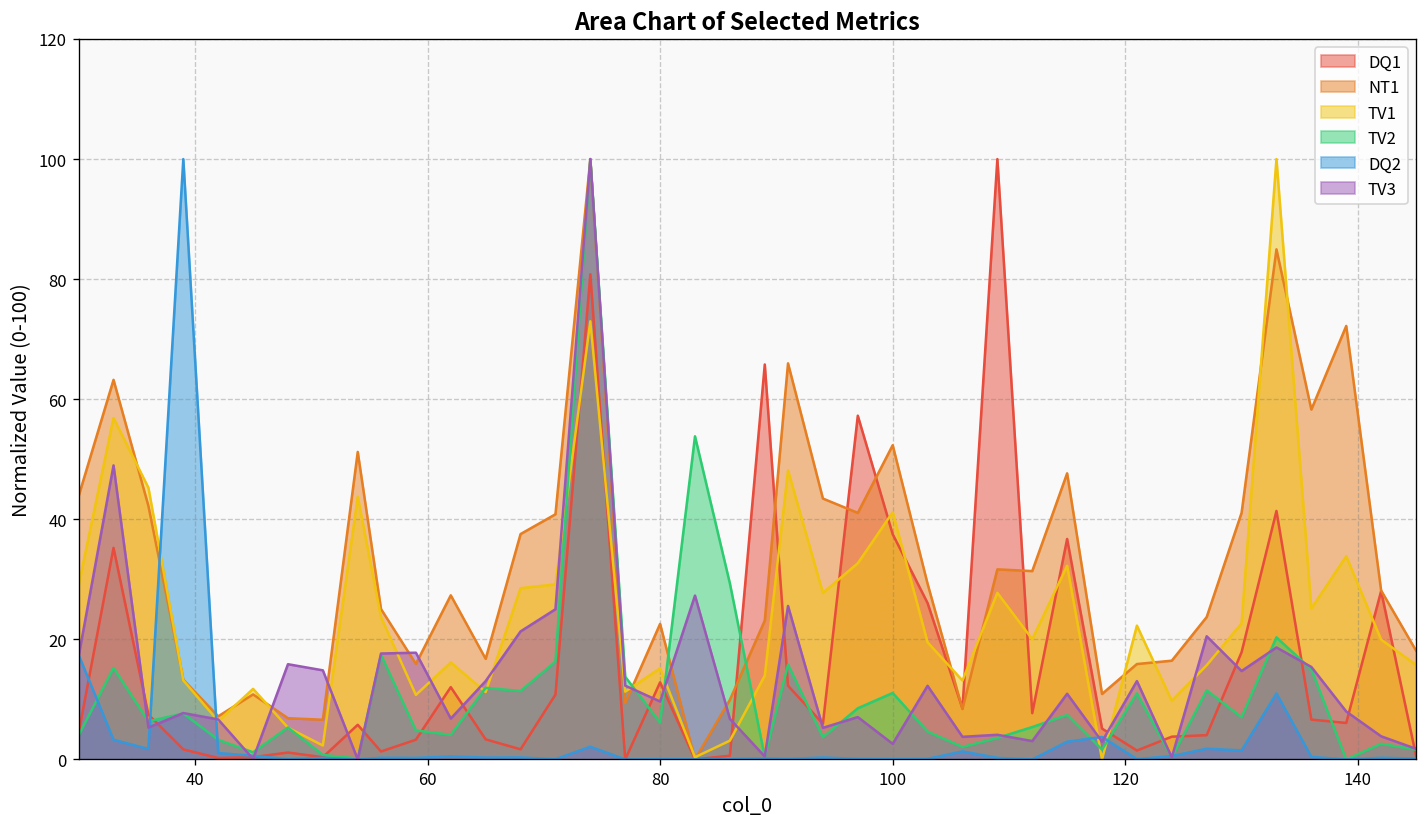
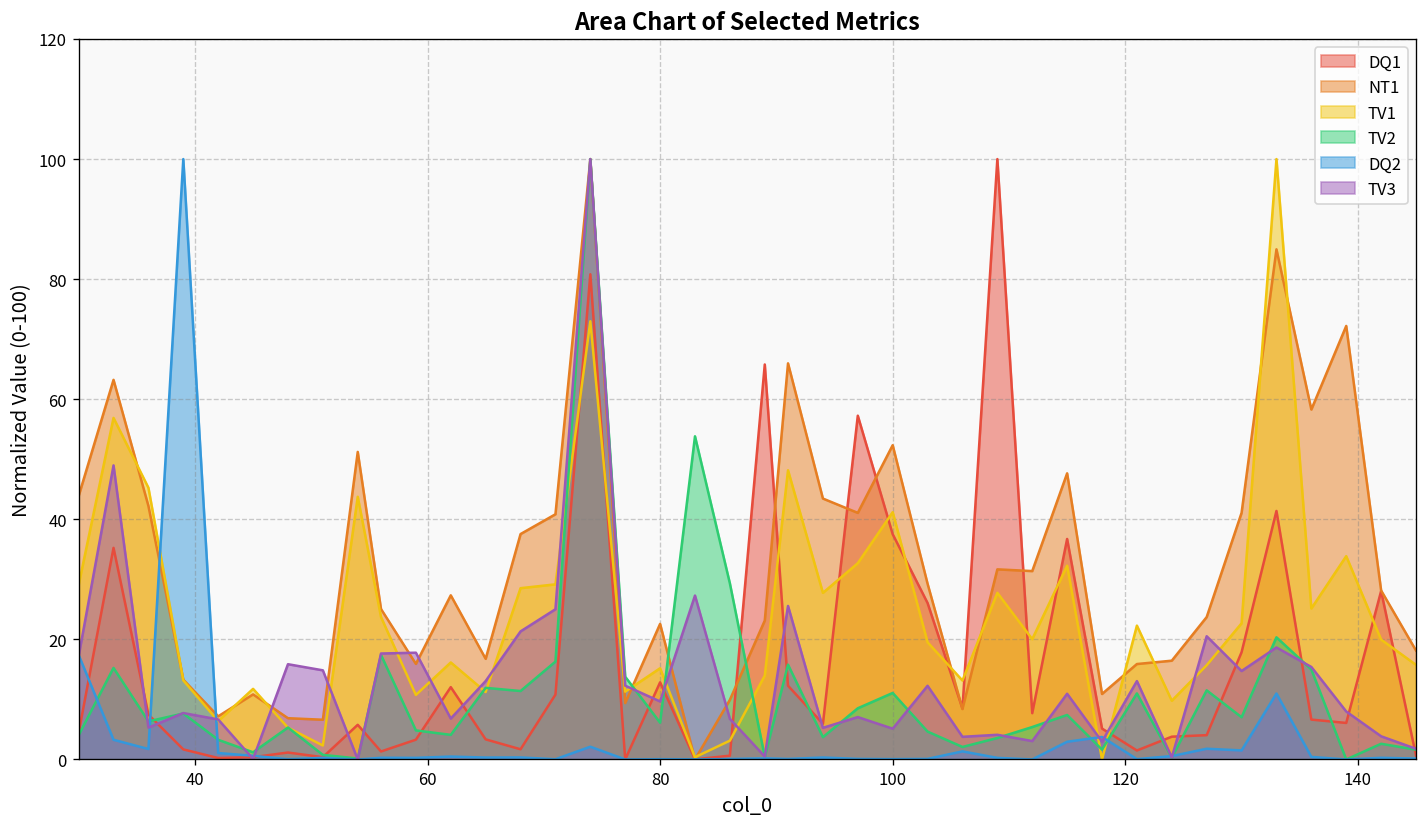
  {
    "TV2": {
      "80": 6,
      "100": 11
    },
    "DQ2": {
      "80": 0,
      "100": 0
    },
    "TV3": {
      "80": 10,
-     "100": 3
+     "100": 5
    }
  }
